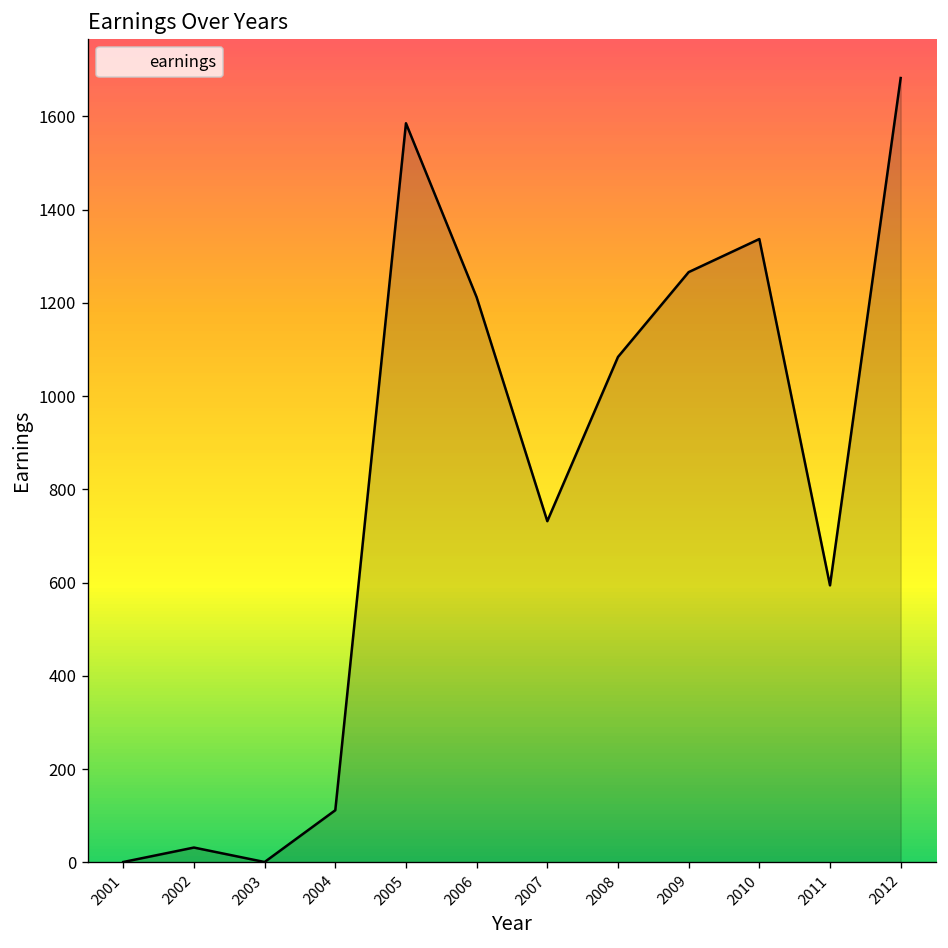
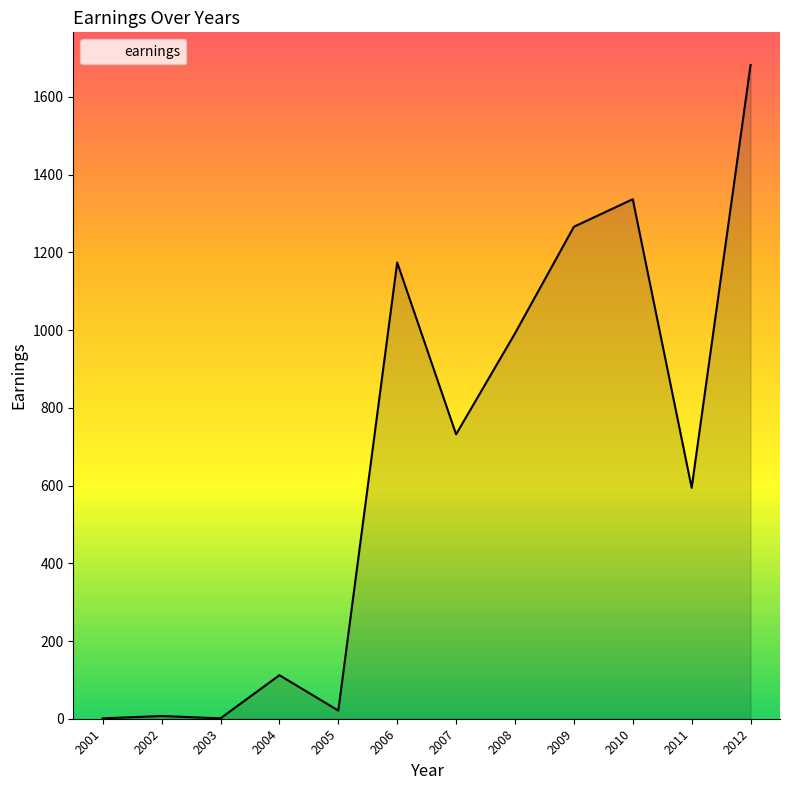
  {
    "2001": 0,
-   "2002": 30,
+   "2002": 10,
    "2003": 0,
    "2004": 110,
-   "2005": 1590,
-   "2006": 1210,
+   "2005": 20,
+   "2006": 1170,
    "2007": 730,
-   "2008": 1080,
+   "2008": 990,
    "2009": 1270,
    "2010": 1340,
    "2011": 590,
    "2012": 1680
  }
